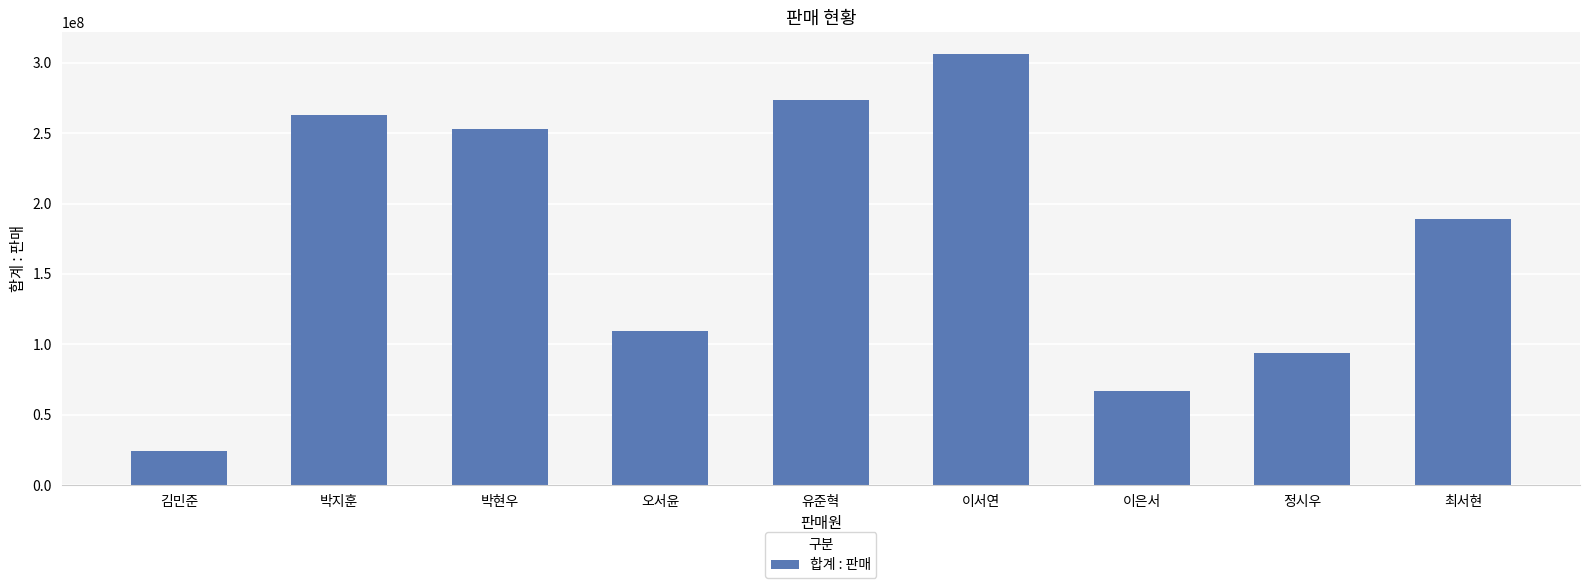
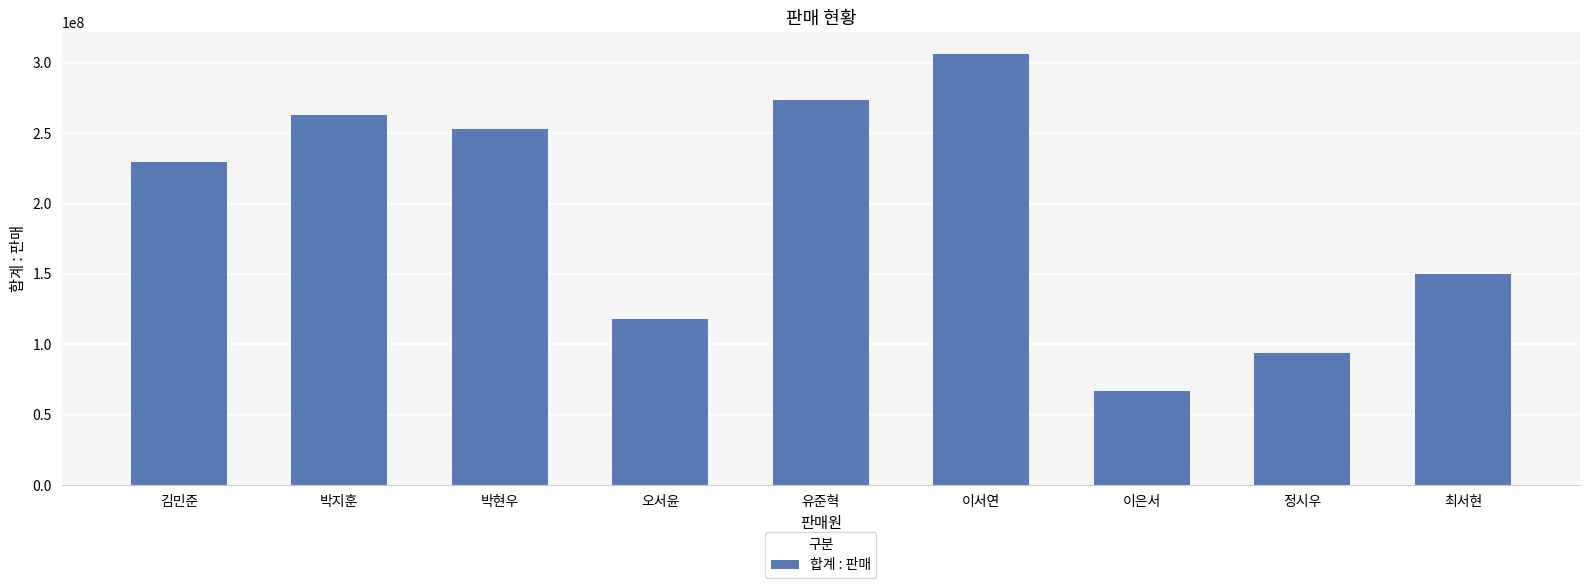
  {
-   "김민준": 24000000,
+   "김민준": 230000000,
    "박지훈": 263000000,
    "박현우": 253000000,
-   "오서윤": 109000000,
+   "오서윤": 118000000,
    "유준혁": 274000000,
    "이서연": 306000000,
    "이은서": 67000000,
    "정시우": 94000000,
-   "최서현": 189000000
+   "최서현": 150000000
  }
